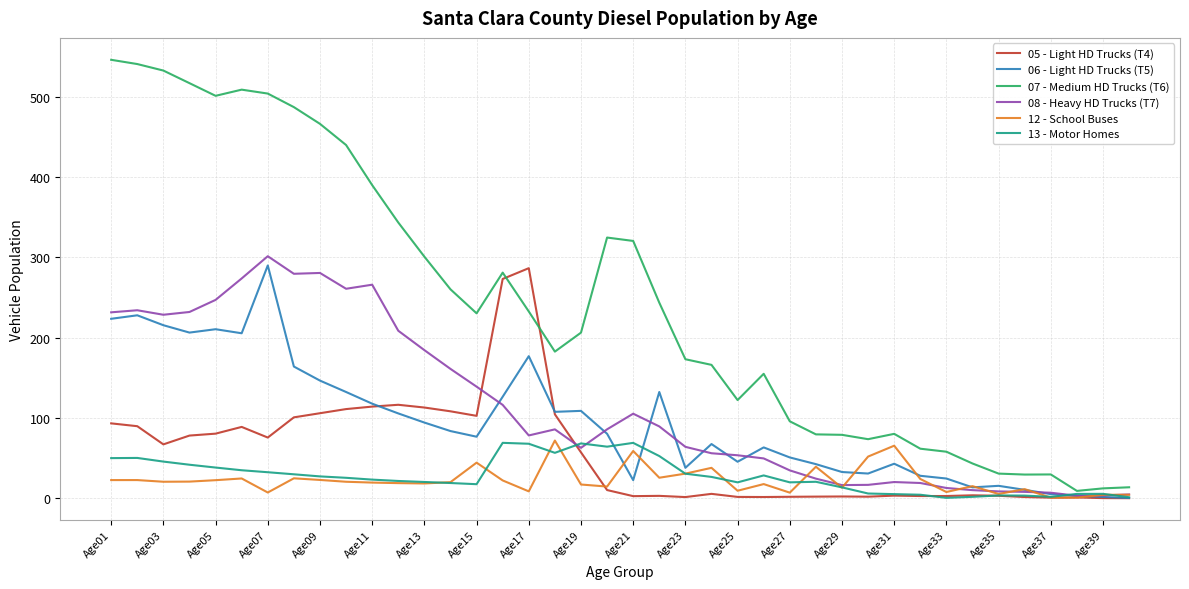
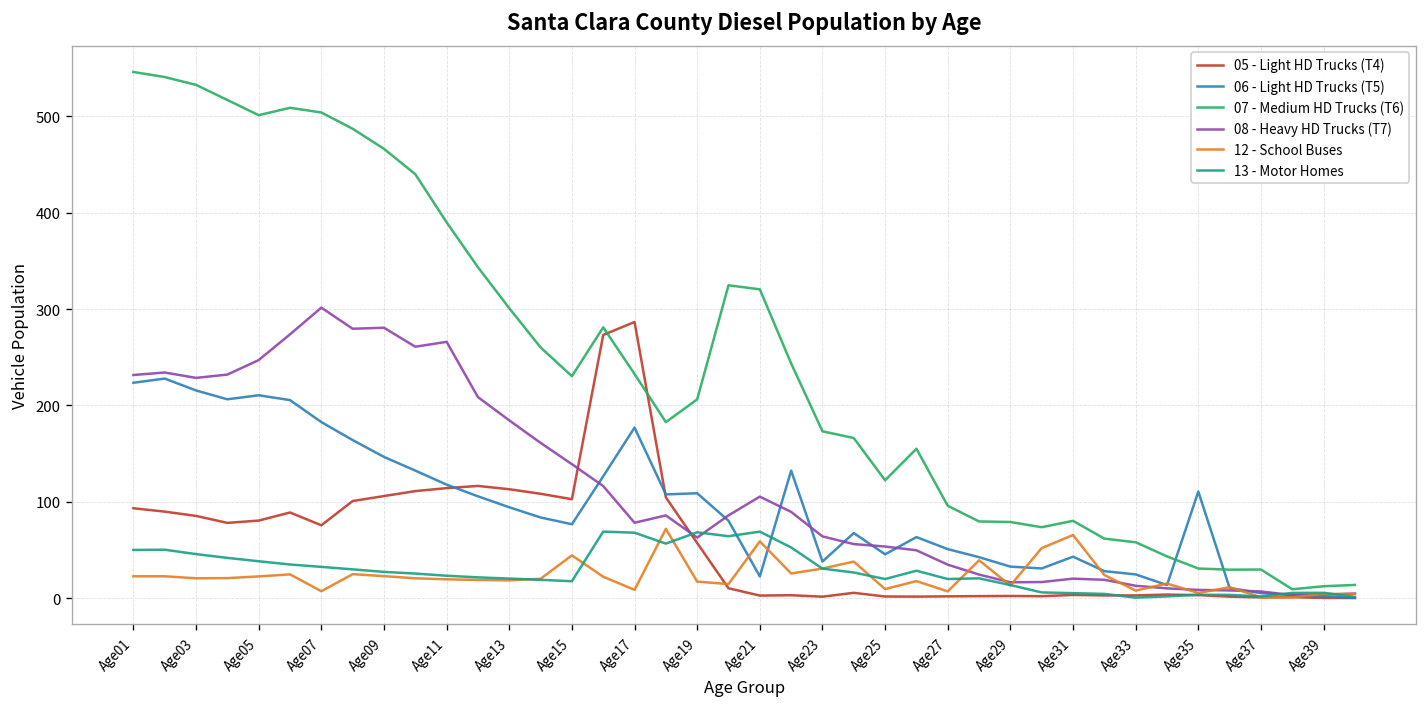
  {
    "05 - Light HD Trucks (T4)": {
      "Age01": 90,
-     "Age03": 70,
+     "Age03": 90,
      "Age05": 80,
      "Age07": 80,
      "Age09": 110,
      "Age11": 110,
      "Age13": 110,
      "Age15": 100,
      "Age17": 290,
      "Age19": 60,
      "Age21": 0,
      "Age23": 0,
      "Age25": 0,
      "Age27": 0,
      "Age29": 0
    },
    "06 - Light HD Trucks (T5)": {
      "Age01": 220,
      "Age03": 220,
      "Age05": 210,
-     "Age07": 290,
+     "Age07": 180,
      "Age09": 150,
      "Age11": 120,
      "Age13": 90,
      "Age15": 80,
      "Age17": 180,
      "Age19": 110,
      "Age21": 20,
      "Age23": 40,
      "Age25": 50,
      "Age27": 50,
      "Age29": 30,
      "Age31": 40,
      "Age33": 20,
-     "Age35": 20
+     "Age35": 110
    },
    "08 - Heavy HD Trucks (T7)": {
      "Age01": 230,
      "Age03": 230,
      "Age05": 250,
      "Age07": 300,
      "Age09": 280,
      "Age11": 270,
      "Age13": 180,
      "Age15": 140,
      "Age17": 80,
      "Age19": 60,
      "Age21": 110,
      "Age23": 60,
      "Age25": 50,
      "Age27": 30,
      "Age31": 20,
      "Age33": 10,
      "Age35": 10
    },
    "12 - School Buses": {
      "Age01": 20,
      "Age03": 20,
      "Age05": 20,
      "Age07": 10,
      "Age09": 20,
      "Age11": 20,
      "Age15": 40,
      "Age17": 10,
      "Age19": 20,
      "Age21": 60,
      "Age25": 10,
      "Age27": 10,
      "Age31": 70,
      "Age33": 10
    }
  }
